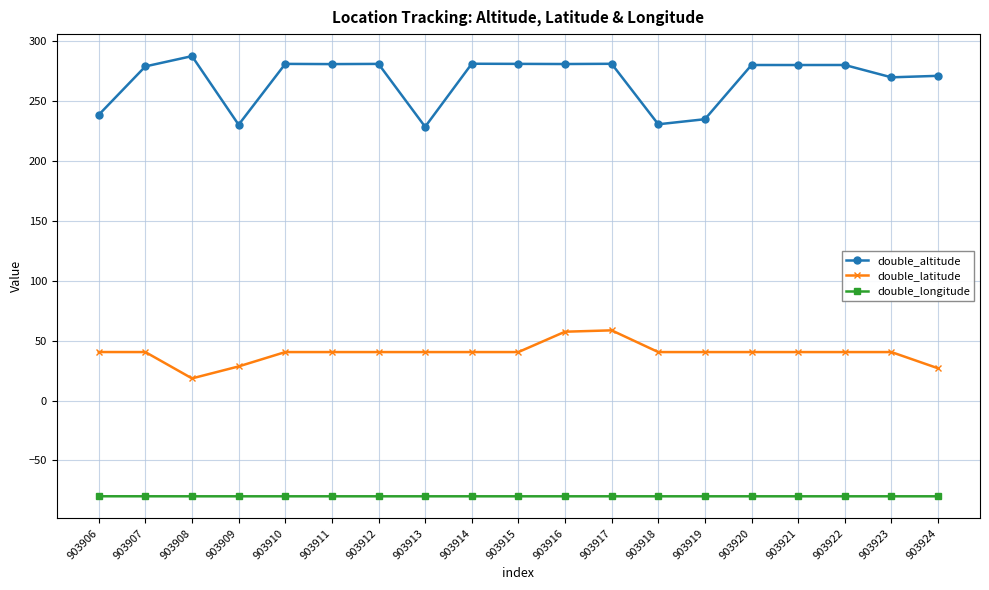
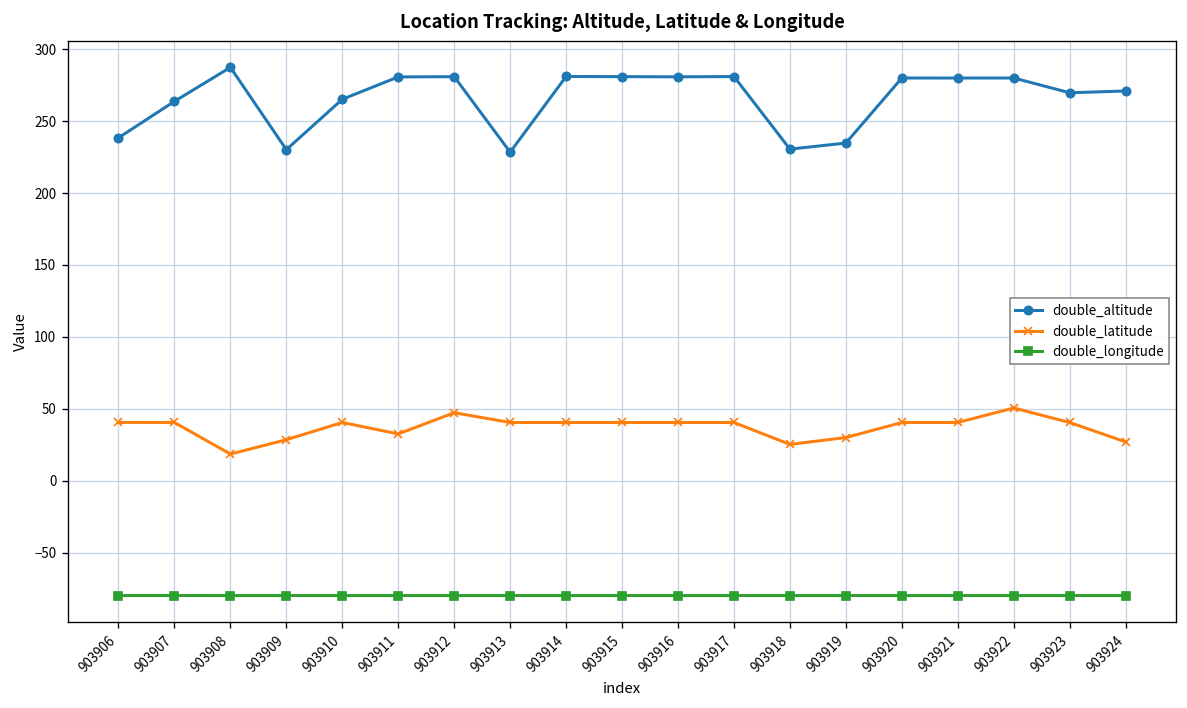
  {
    "double_altitude": {
      "903906": 238,
-     "903907": 279,
+     "903907": 264,
      "903908": 287,
      "903909": 230,
-     "903910": 281,
+     "903910": 265,
      "903911": 281,
      "903912": 281,
      "903913": 228,
      "903914": 281,
      "903915": 281,
      "903916": 281,
      "903917": 281,
      "903918": 231,
      "903919": 235,
      "903920": 280,
      "903921": 280,
      "903922": 280,
      "903923": 270,
      "903924": 271
    },
    "double_latitude": {
      "903906": 40,
      "903907": 40,
      "903908": 18,
      "903909": 28,
      "903910": 40,
-     "903911": 40,
-     "903912": 40,
+     "903911": 32,
+     "903912": 47,
      "903913": 40,
      "903914": 40,
      "903915": 40,
-     "903916": 57,
-     "903917": 59,
-     "903918": 40,
-     "903919": 40,
+     "903916": 40,
+     "903917": 40,
+     "903918": 25,
+     "903919": 30,
      "903920": 40,
      "903921": 40,
-     "903922": 40,
+     "903922": 51,
      "903923": 40,
      "903924": 27
    },
    "double_longitude": {
      "903906": -80,
      "903907": -80,
      "903908": -80,
      "903909": -80,
      "903910": -80,
      "903911": -80,
      "903912": -80,
      "903913": -80,
      "903914": -80,
      "903915": -80,
      "903916": -80,
      "903917": -80,
      "903918": -80,
      "903919": -80,
      "903920": -80,
      "903921": -80,
      "903922": -80,
      "903923": -80,
      "903924": -80
    }
  }
